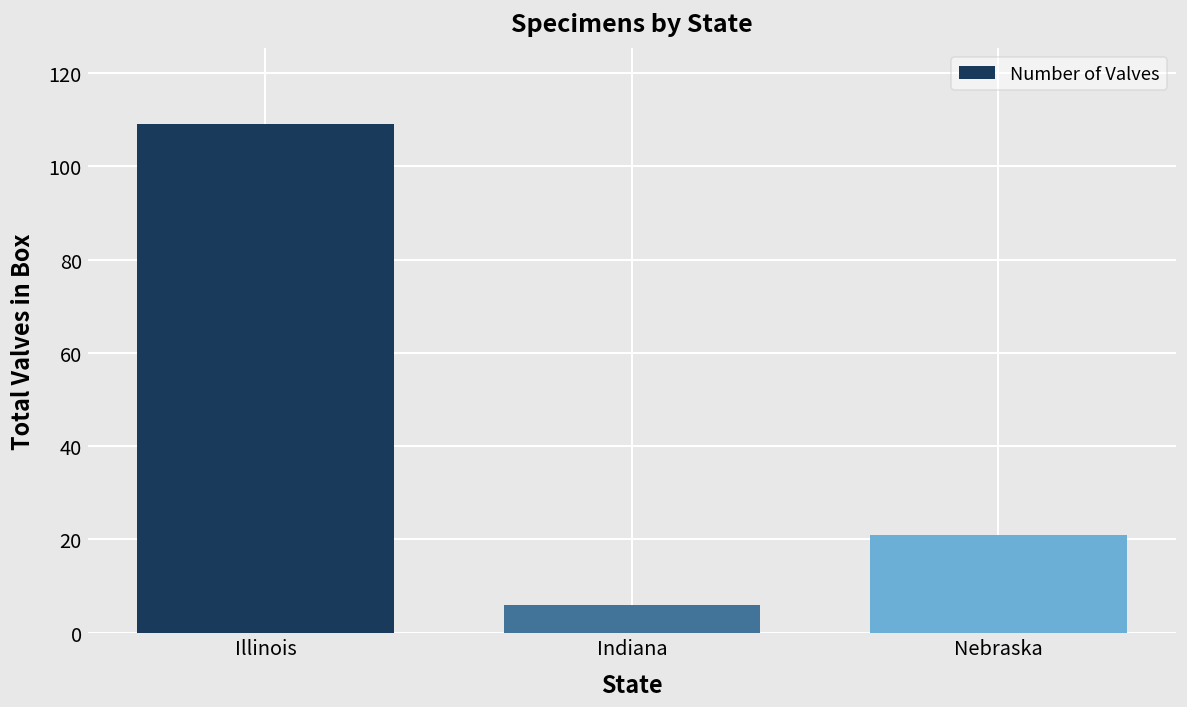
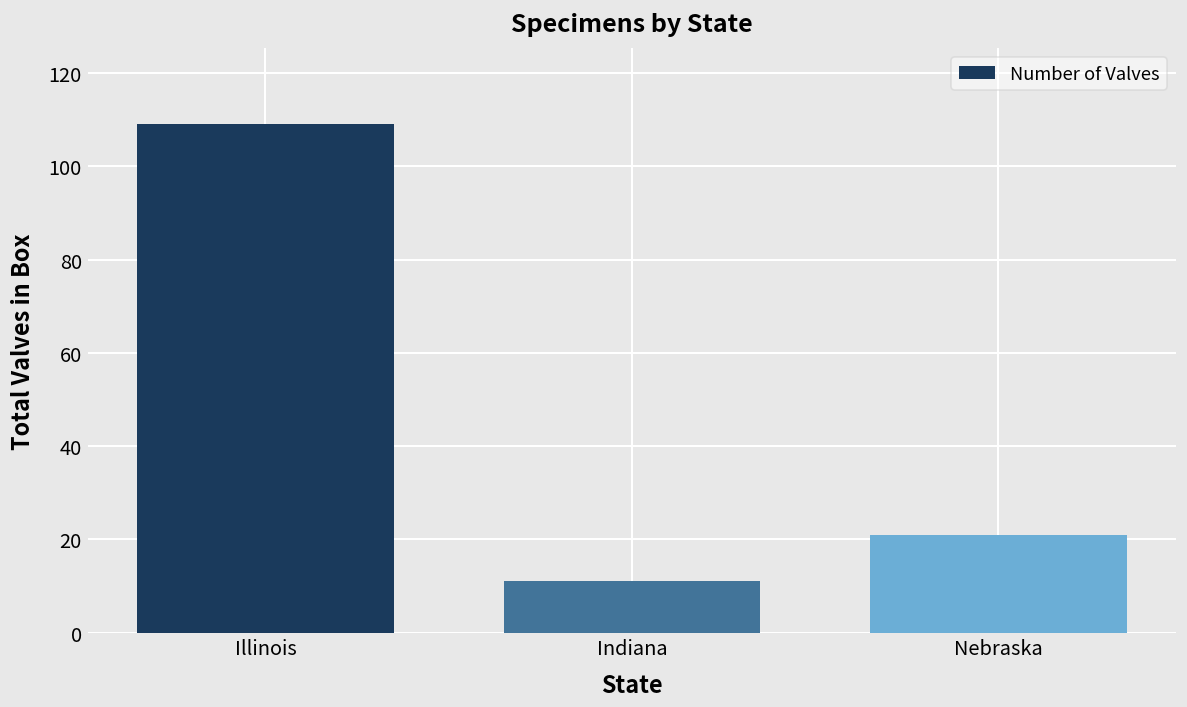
  {
    "Illinois": 109,
-   "Indiana": 6,
+   "Indiana": 11,
    "Nebraska": 21
  }
